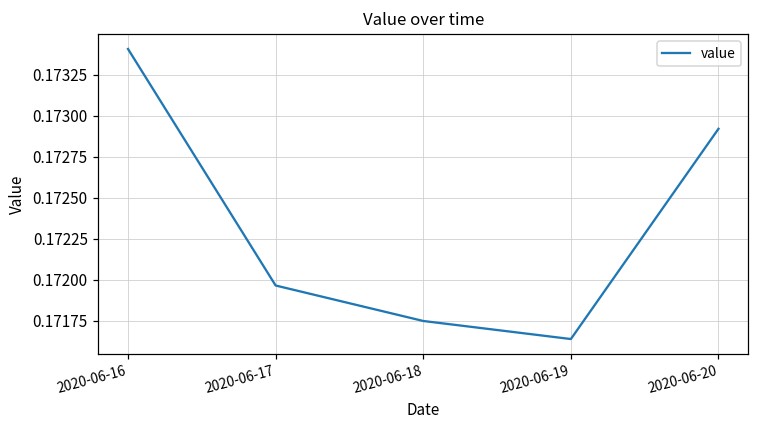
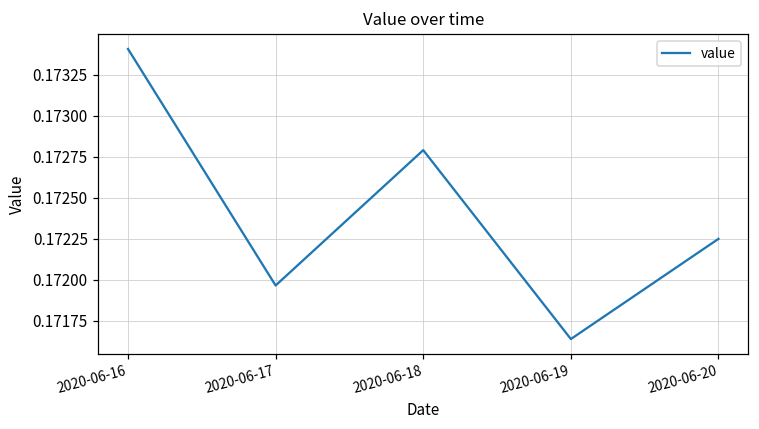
  {
    "2020-06-16": 0.17341,
    "2020-06-17": 0.17197,
-   "2020-06-18": 0.17175,
+   "2020-06-18": 0.17279,
    "2020-06-19": 0.17164,
-   "2020-06-20": 0.17292
+   "2020-06-20": 0.17225
  }
